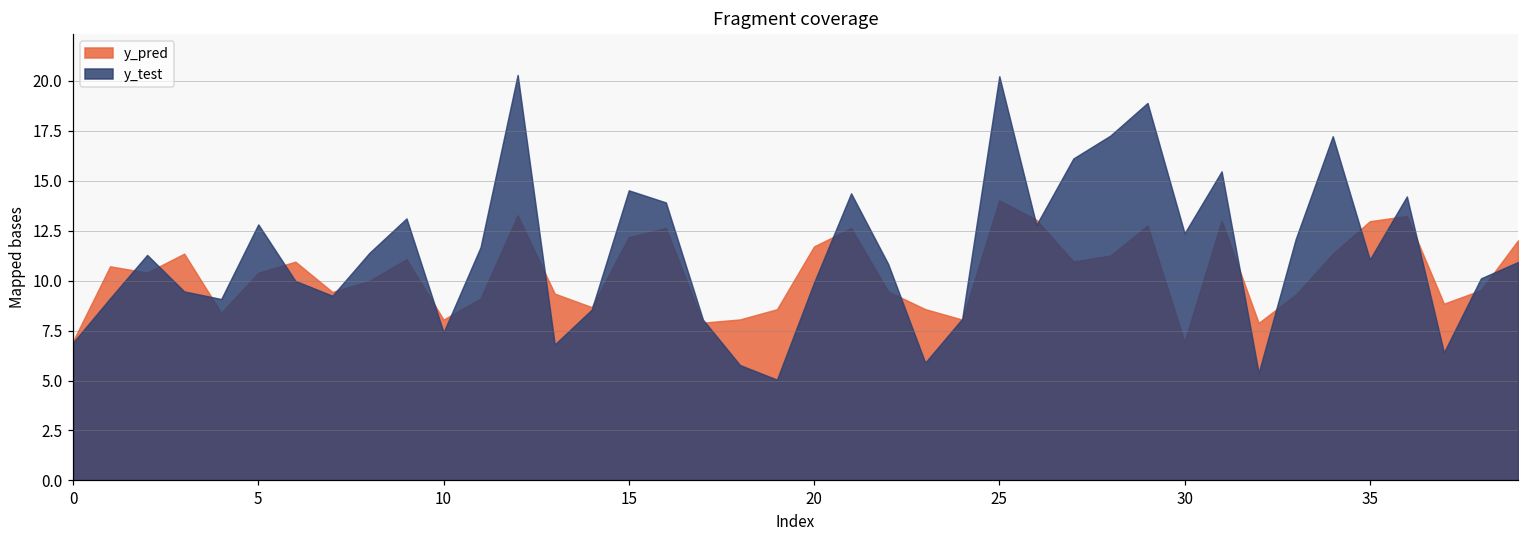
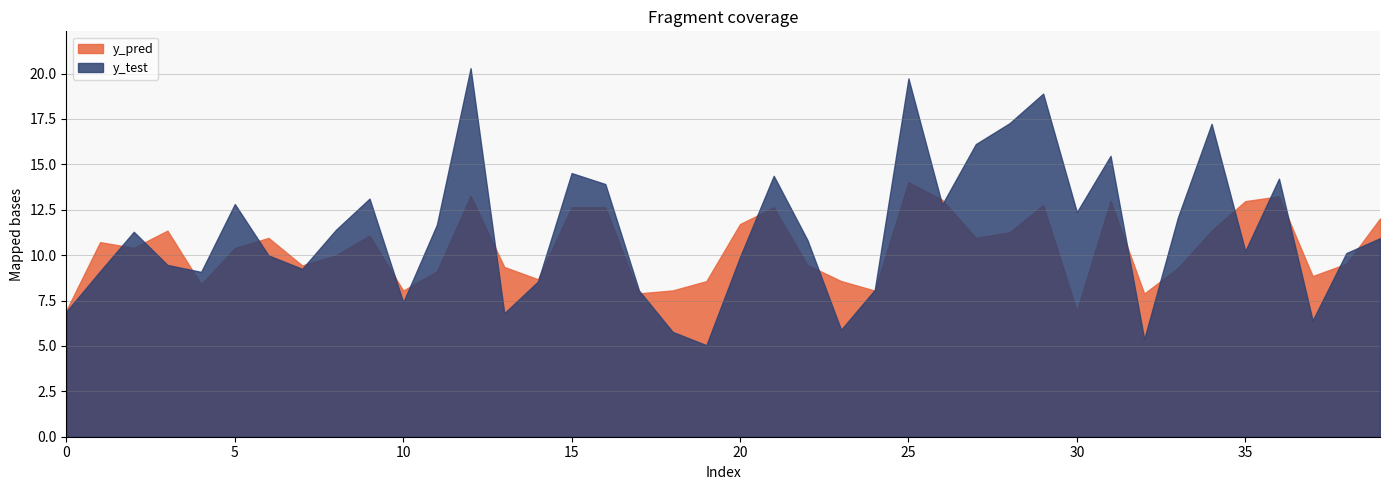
  {
    "y_pred": {
      "5": 10.4,
      "10": 8.0,
-     "15": 12.2,
+     "15": 12.6,
      "20": 11.7,
      "25": 14.0,
      "30": 6.9,
      "35": 13.0
    },
    "y_test": {
      "5": 12.8,
      "10": 7.4,
      "15": 14.5,
      "20": 9.9,
-     "25": 20.2,
+     "25": 19.7,
      "30": 12.4,
-     "35": 11.1
+     "35": 10.2
    }
  }
